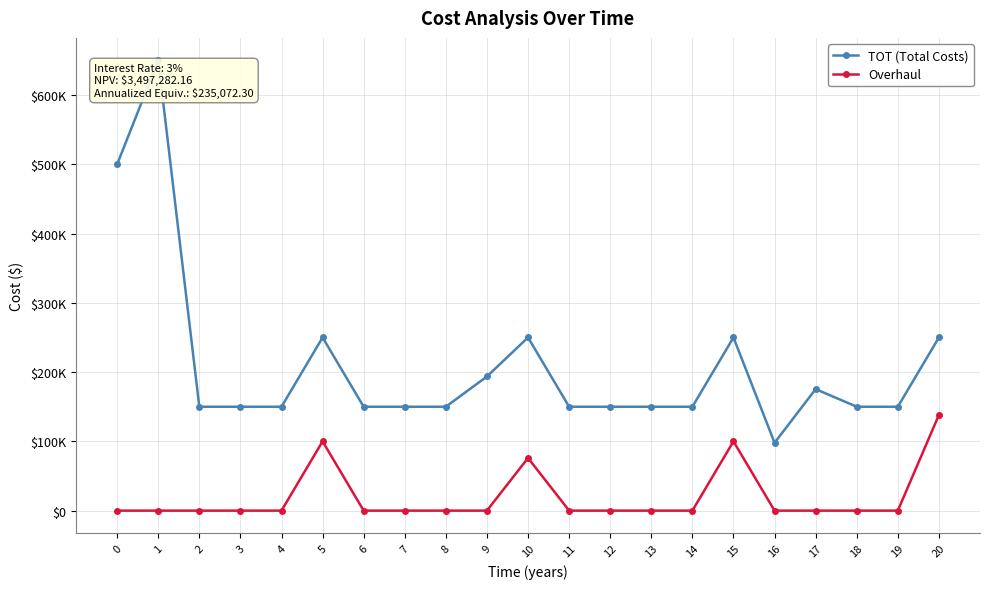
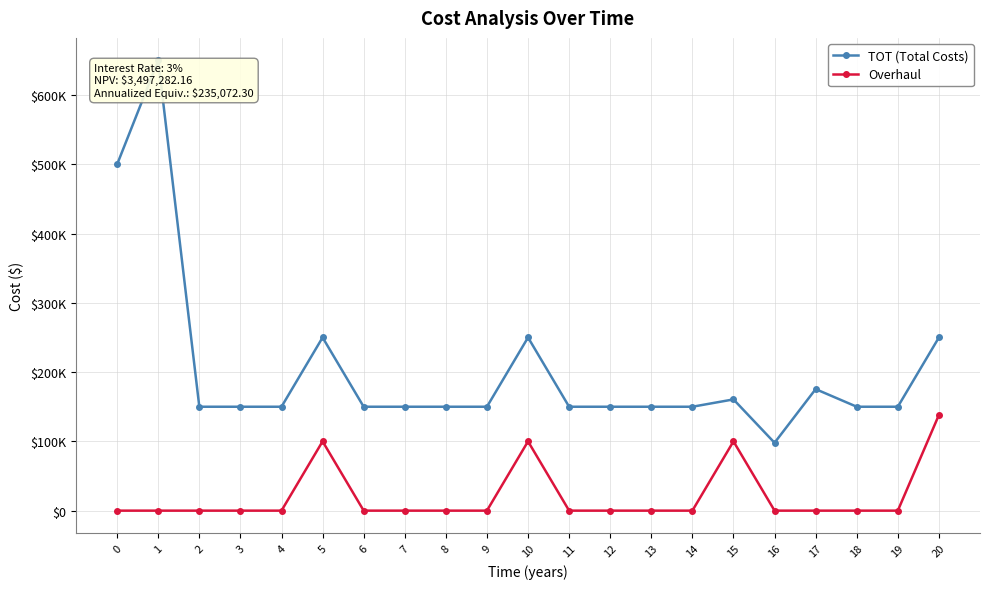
  {
    "TOT (Total Costs)": {
      "0": "$500000",
      "2": "$150000",
      "3": "$150000",
      "4": "$150000",
      "5": "$250000",
      "6": "$150000",
      "7": "$150000",
      "8": "$150000",
-     "9": "$190000",
+     "9": "$150000",
      "10": "$250000",
      "11": "$150000",
      "12": "$150000",
      "13": "$150000",
      "14": "$150000",
-     "15": "$250000",
+     "15": "$160000",
      "16": "$100000",
      "17": "$180000",
      "18": "$150000",
      "19": "$150000",
      "20": "$250000"
    },
    "Overhaul": {
      "0": "$0",
      "1": "$0",
      "2": "$0",
      "3": "$0",
      "4": "$0",
      "5": "$100000",
      "6": "$0",
      "7": "$0",
      "8": "$0",
      "9": "$0",
-     "10": "$80000",
+     "10": "$100000",
      "11": "$0",
      "12": "$0",
      "13": "$0",
      "14": "$0",
      "15": "$100000",
      "16": "$0",
      "17": "$0",
      "18": "$0",
      "19": "$0",
      "20": "$140000"
    }
  }
